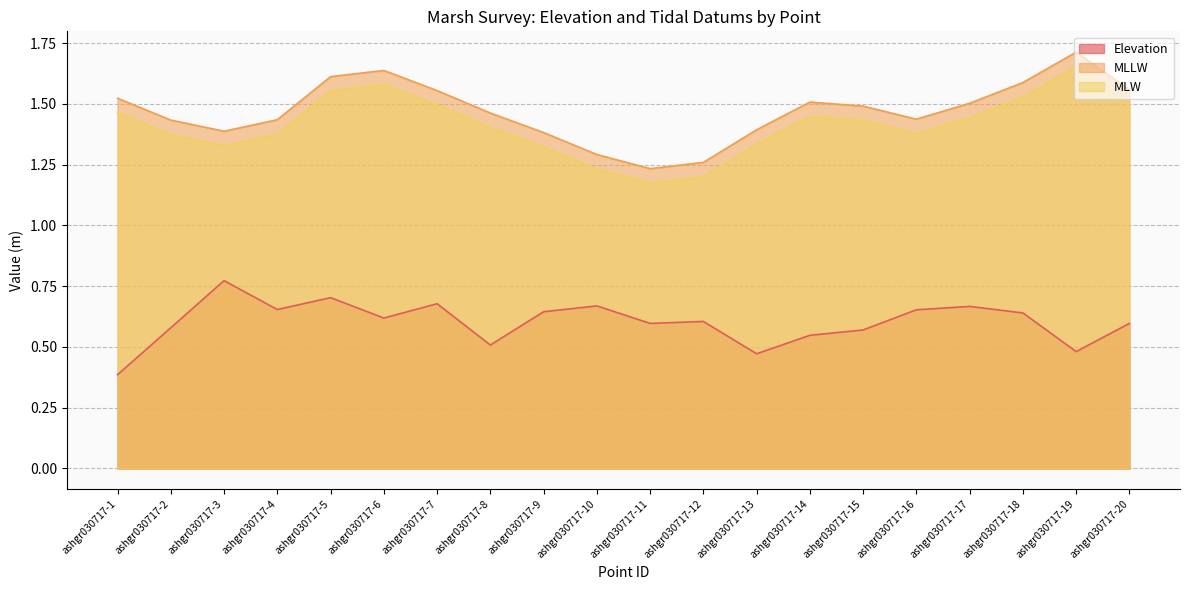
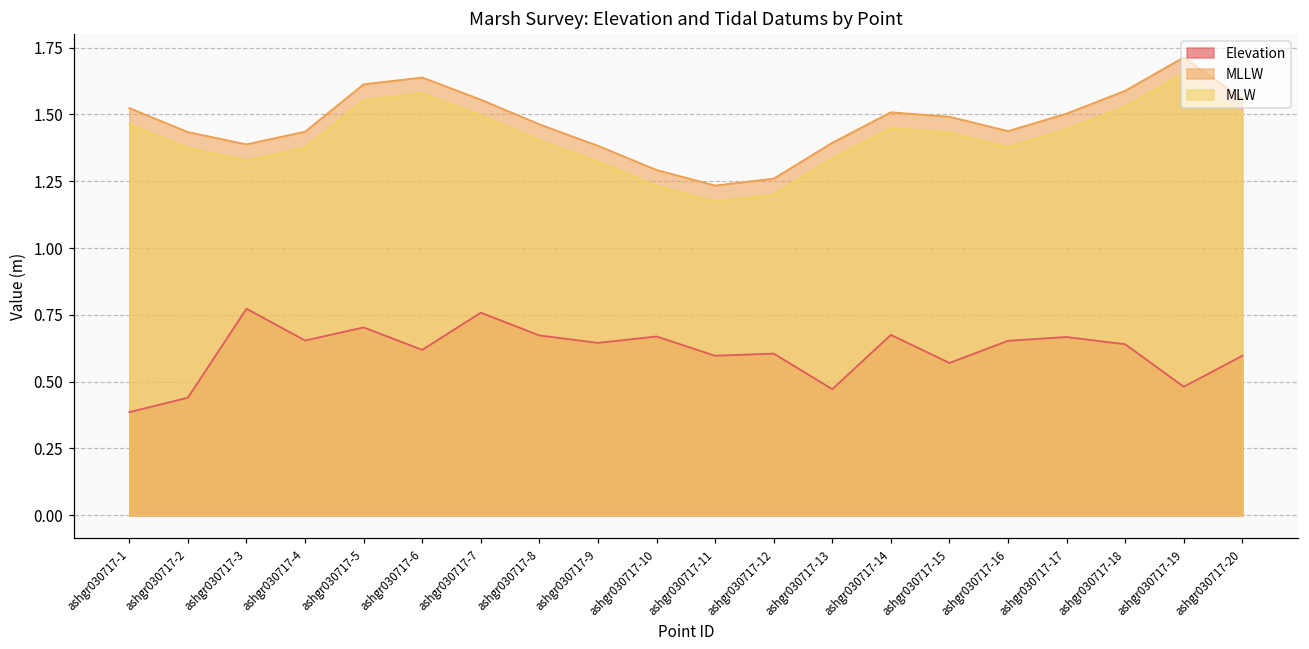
  {
    "Elevation": {
      "ashgr030717-1": 0.39,
-     "ashgr030717-2": 0.58,
+     "ashgr030717-2": 0.44,
      "ashgr030717-3": 0.77,
      "ashgr030717-4": 0.65,
      "ashgr030717-5": 0.70,
      "ashgr030717-6": 0.62,
-     "ashgr030717-7": 0.68,
-     "ashgr030717-8": 0.51,
+     "ashgr030717-7": 0.76,
+     "ashgr030717-8": 0.67,
      "ashgr030717-9": 0.65,
      "ashgr030717-10": 0.67,
      "ashgr030717-11": 0.60,
      "ashgr030717-12": 0.61,
      "ashgr030717-13": 0.47,
-     "ashgr030717-14": 0.55,
+     "ashgr030717-14": 0.68,
      "ashgr030717-15": 0.57,
      "ashgr030717-16": 0.65,
      "ashgr030717-17": 0.67,
      "ashgr030717-18": 0.64,
      "ashgr030717-19": 0.48,
      "ashgr030717-20": 0.60
    }
  }
